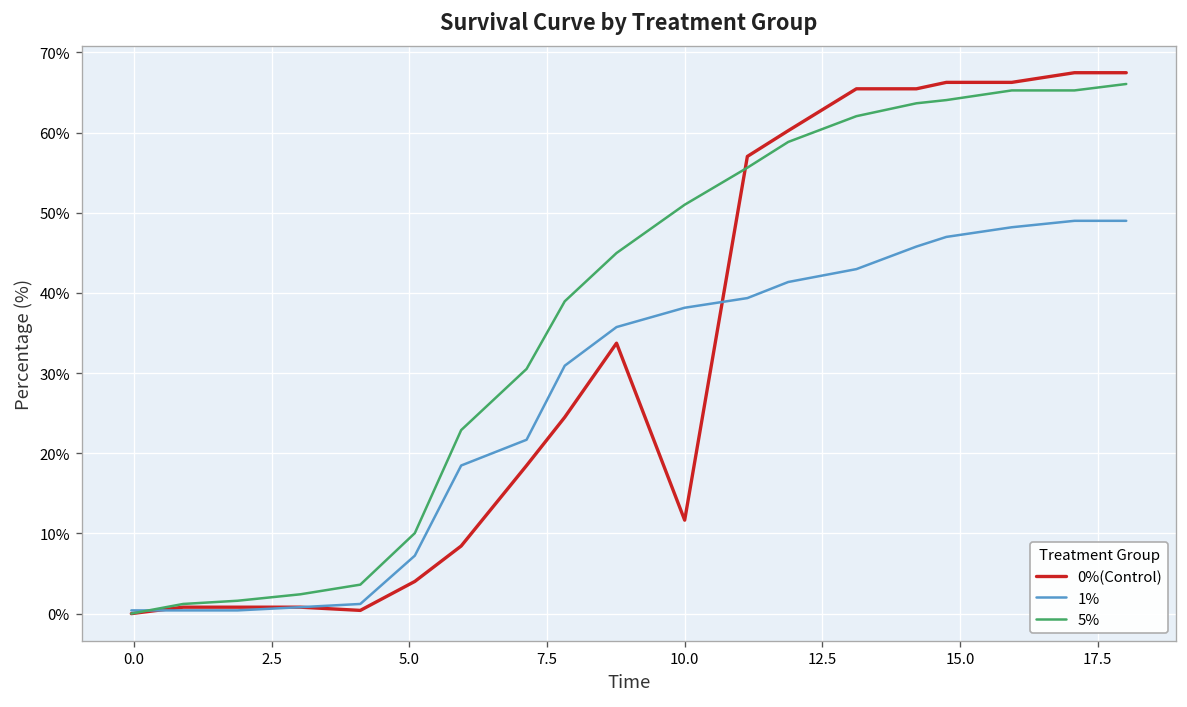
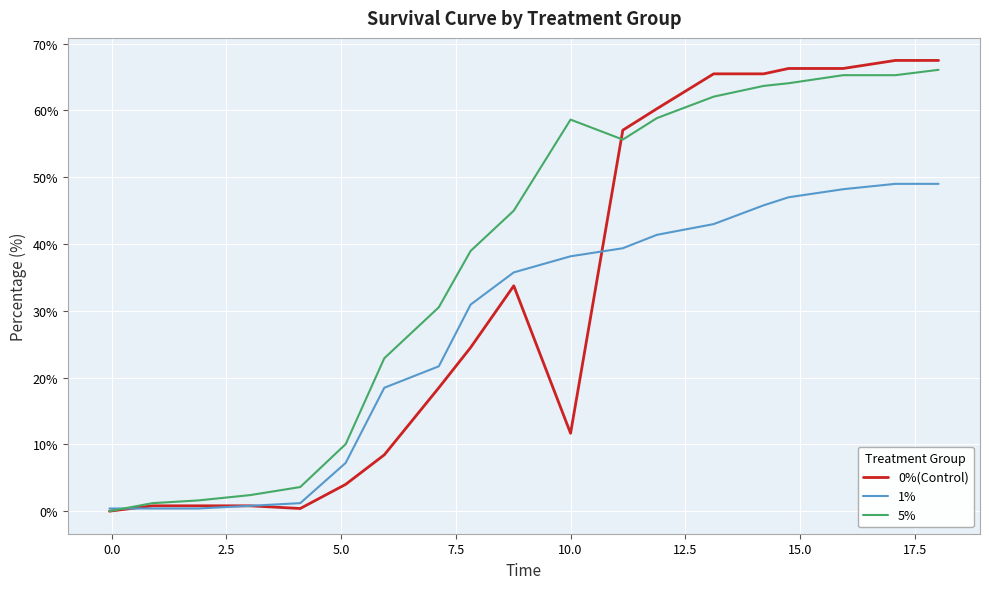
  {
    "0%(Control)": {
      "10.0": "12%"
    },
    "1%": {
      "10.0": "38%"
    },
    "5%": {
-     "10.0": "51%"
+     "10.0": "59%"
    }
  }
